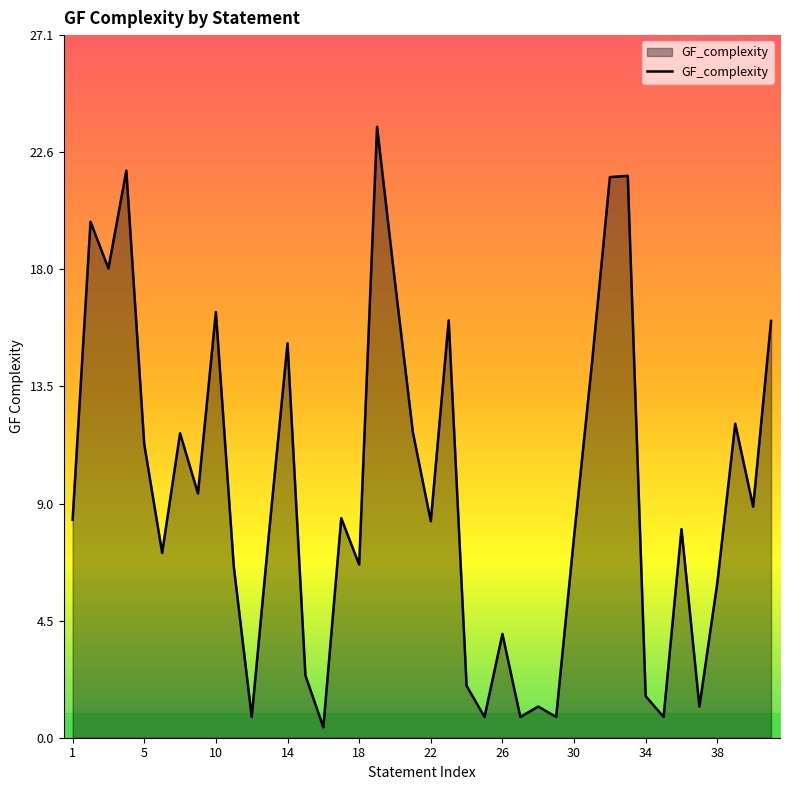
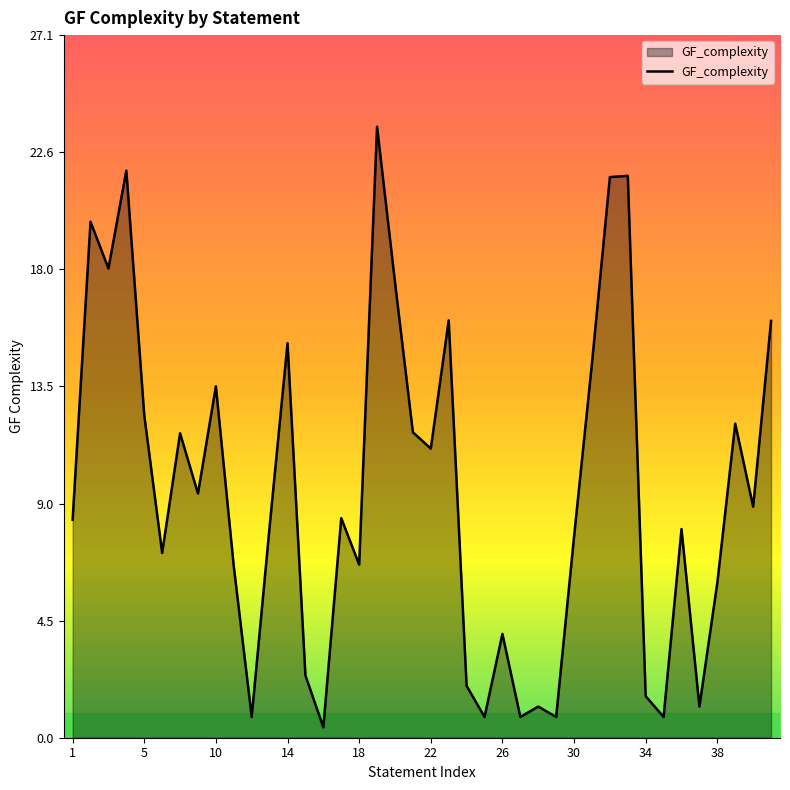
  {
    "1": 8.4,
-   "5": 11.3,
-   "10": 16.4,
+   "5": 12.4,
+   "10": 13.5,
    "14": 15.2,
    "18": 6.7,
-   "22": 8.3,
+   "22": 11.1,
    "26": 4.0,
    "30": 7.8,
    "34": 1.6,
    "38": 6.0
  }
